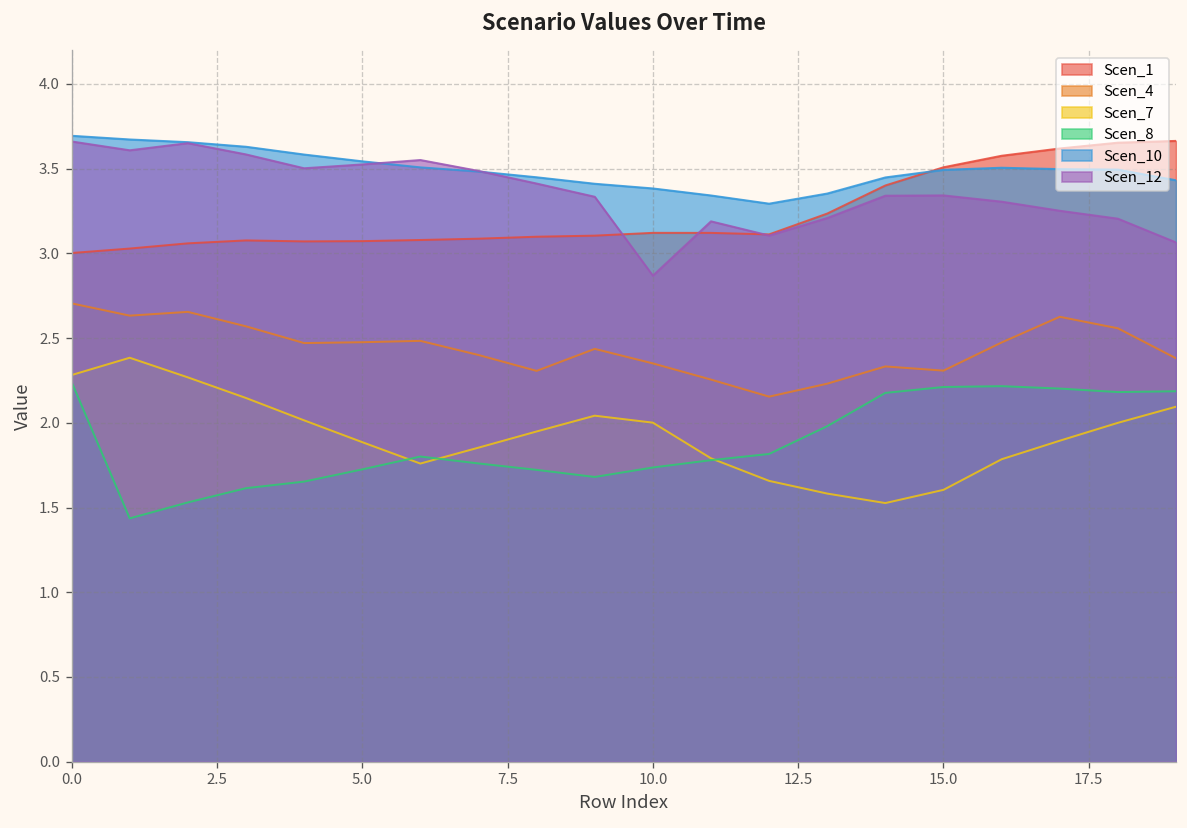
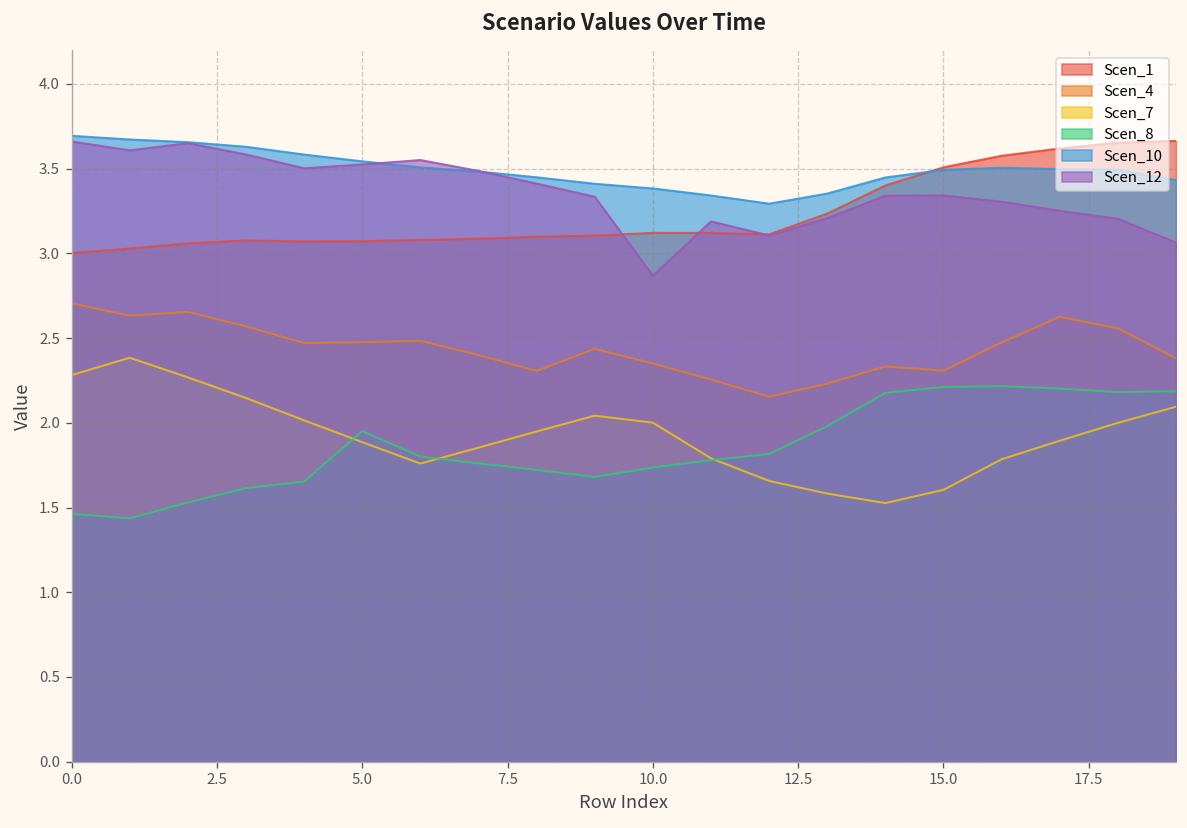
  {
    "Scen_7": {
      "0.0": 2.28,
      "5.0": 1.89,
      "10.0": 2.00,
      "15.0": 1.60
    },
    "Scen_8": {
-     "0.0": 2.24,
-     "5.0": 1.72,
+     "0.0": 1.46,
+     "5.0": 1.95,
      "10.0": 1.74,
      "15.0": 2.21
    },
    "Scen_10": {
      "0.0": 3.69,
      "5.0": 3.54,
      "10.0": 3.38
    },
    "Scen_12": {
      "0.0": 3.66,
      "5.0": 3.52,
      "10.0": 2.87,
      "15.0": 3.34
    }
  }
